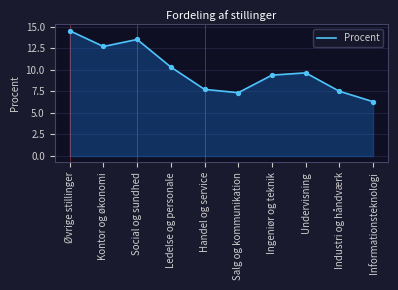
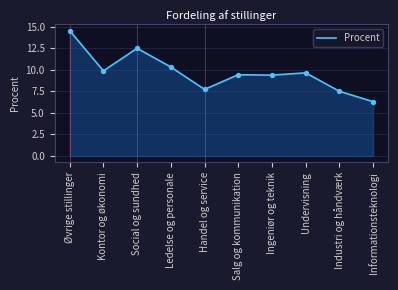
  {
    "Øvrige stillinger": 15,
-   "Kontor og økonomi": 13,
-   "Social og sundhed": 14,
+   "Kontor og økonomi": 10,
+   "Social og sundhed": 12,
    "Ledelse og personale": 10,
    "Handel og service": 8,
-   "Salg og kommunikation": 7,
+   "Salg og kommunikation": 9,
    "Ingeniør og teknik": 9,
    "Undervisning": 10,
    "Industri og håndværk": 8,
    "Informationsteknologi": 6
  }
